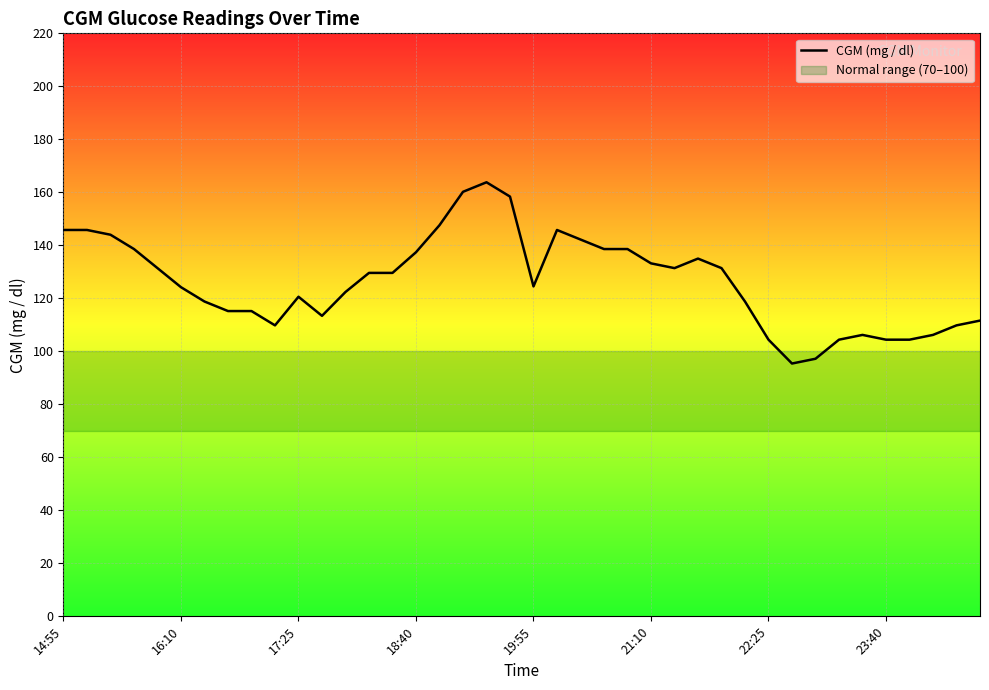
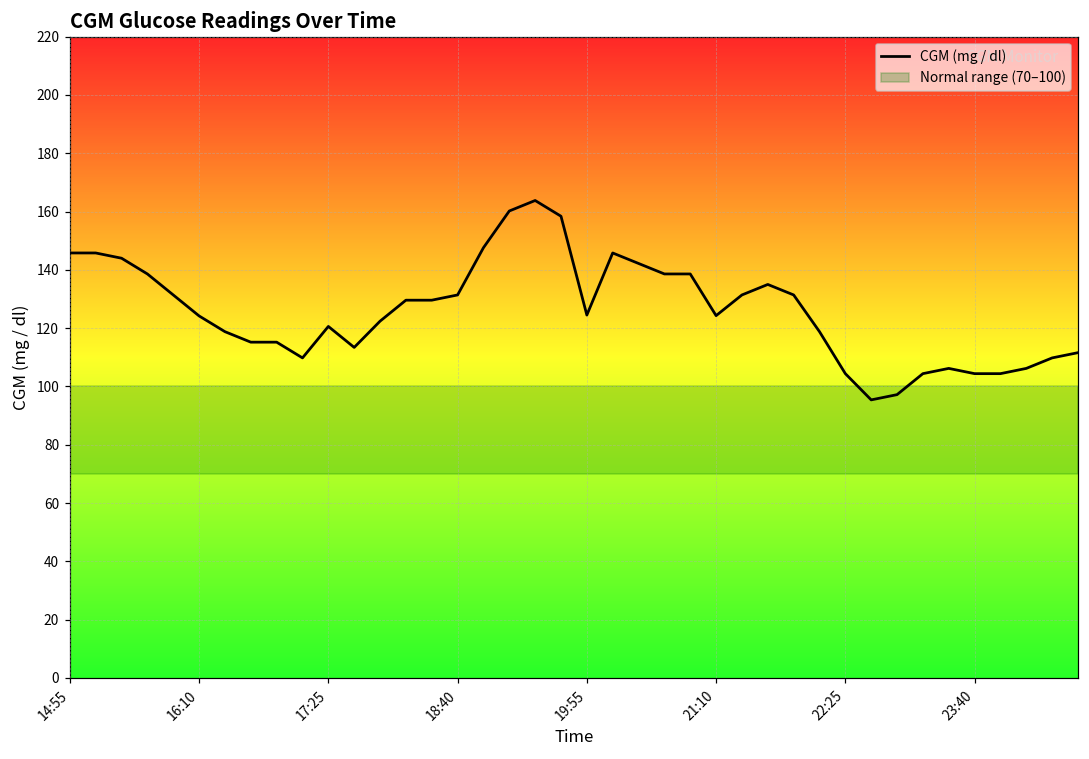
  {
    "14:55": 146,
    "16:10": 124,
    "17:25": 121,
-   "18:40": 137,
+   "18:40": 131,
    "19:55": 125,
-   "21:10": 133,
+   "21:10": 124,
    "22:25": 104,
    "23:40": 104
  }
